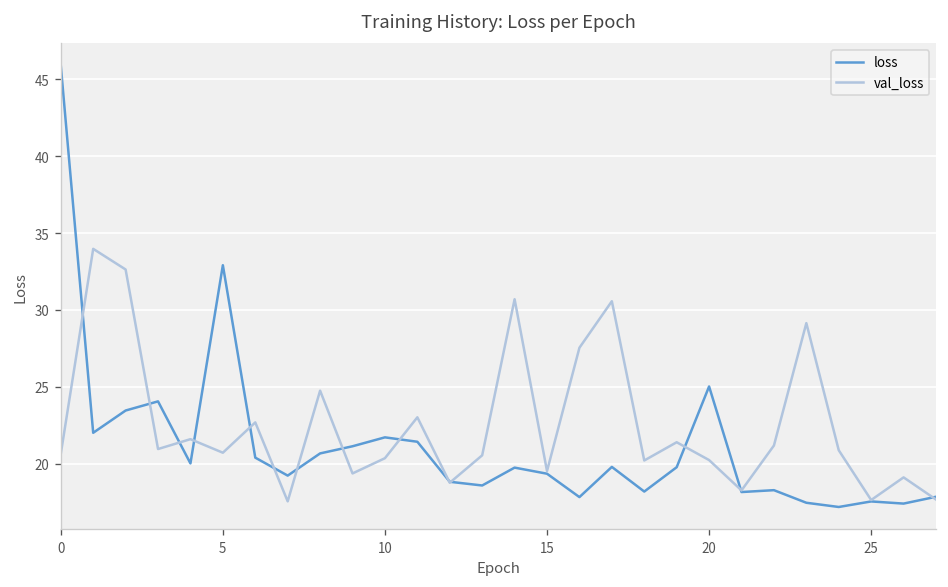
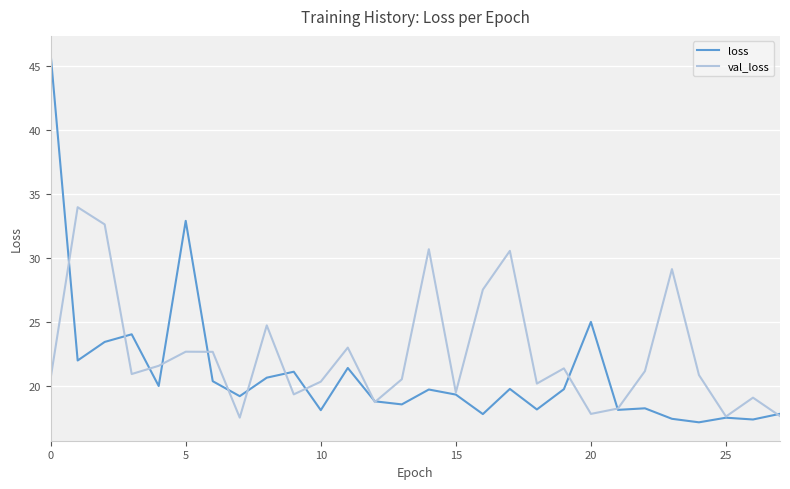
  {
    "loss": {
      "0": 45.9,
      "5": 32.9,
-     "10": 21.7,
+     "10": 18.1,
      "20": 25.0
    },
    "val_loss": {
      "0": 20.6,
-     "5": 20.7,
+     "5": 22.7,
      "10": 20.4,
-     "20": 20.2
+     "20": 17.8
    }
  }
